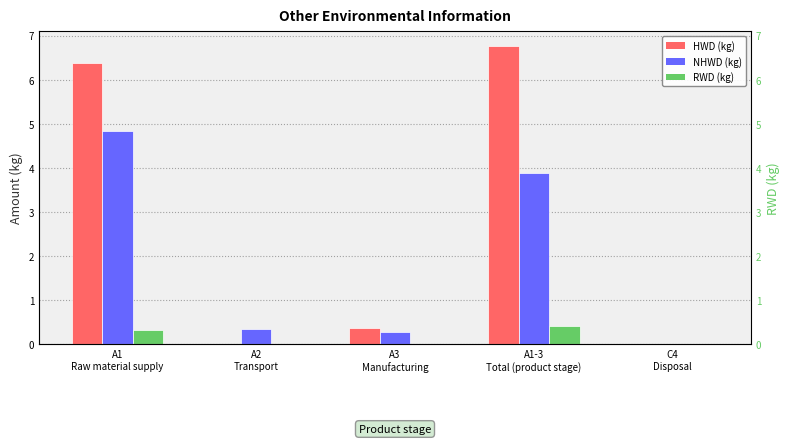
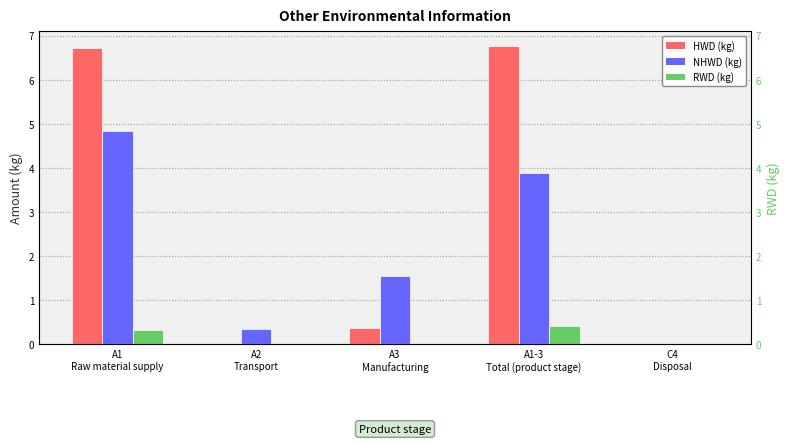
  {
    "HWD (kg)": {
-     "A1 Raw material supply": 6.4,
+     "A1 Raw material supply": 6.7,
      "A3 Manufacturing": 0.4,
      "A1-3 Total (product stage)": 6.8,
      "C4 Disposal": 0.0
    },
    "NHWD (kg)": {
      "A1 Raw material supply": 4.8,
      "A2 Transport": 0.3,
-     "A3 Manufacturing": 0.3,
+     "A3 Manufacturing": 1.6,
      "A1-3 Total (product stage)": 3.9,
      "C4 Disposal": 0.0
    },
    "RWD (kg)": {
      "A1 Raw material supply": 0.3,
      "A1-3 Total (product stage)": 0.4,
      "C4 Disposal": 0.0
    }
  }
